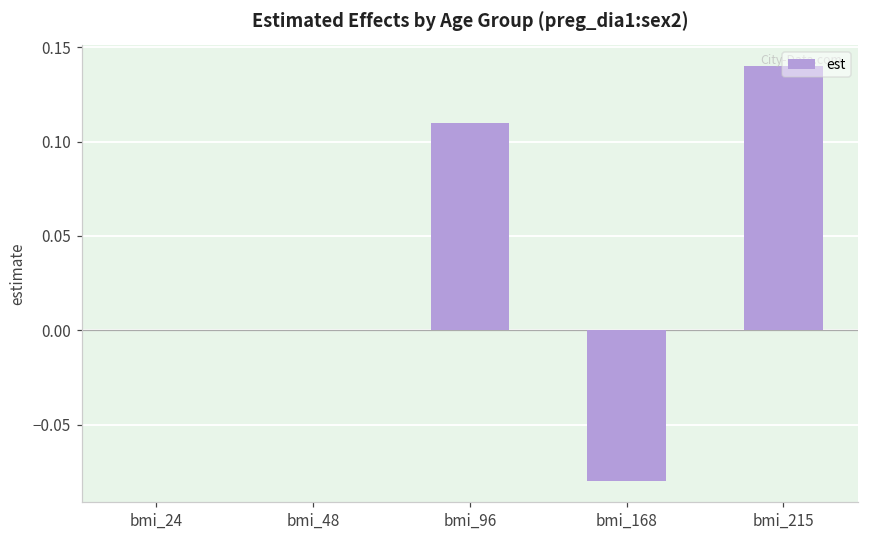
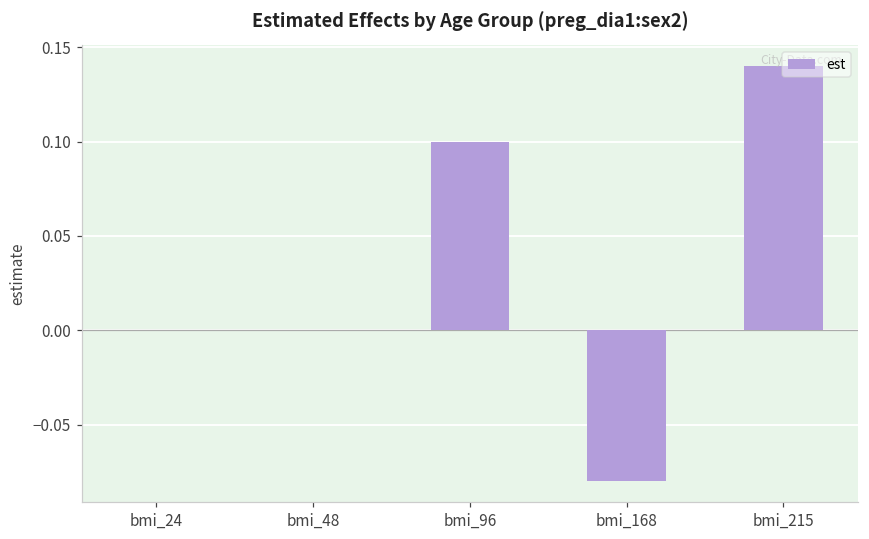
  {
    "bmi_24": 0.00,
    "bmi_48": 0.00,
-   "bmi_96": 0.11,
+   "bmi_96": 0.10,
    "bmi_168": -0.08
  }
